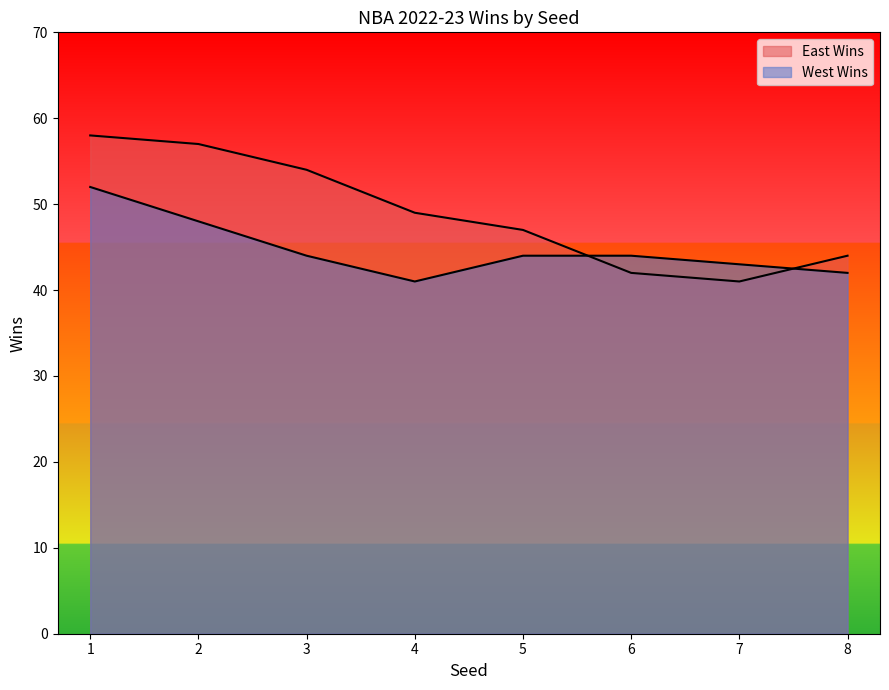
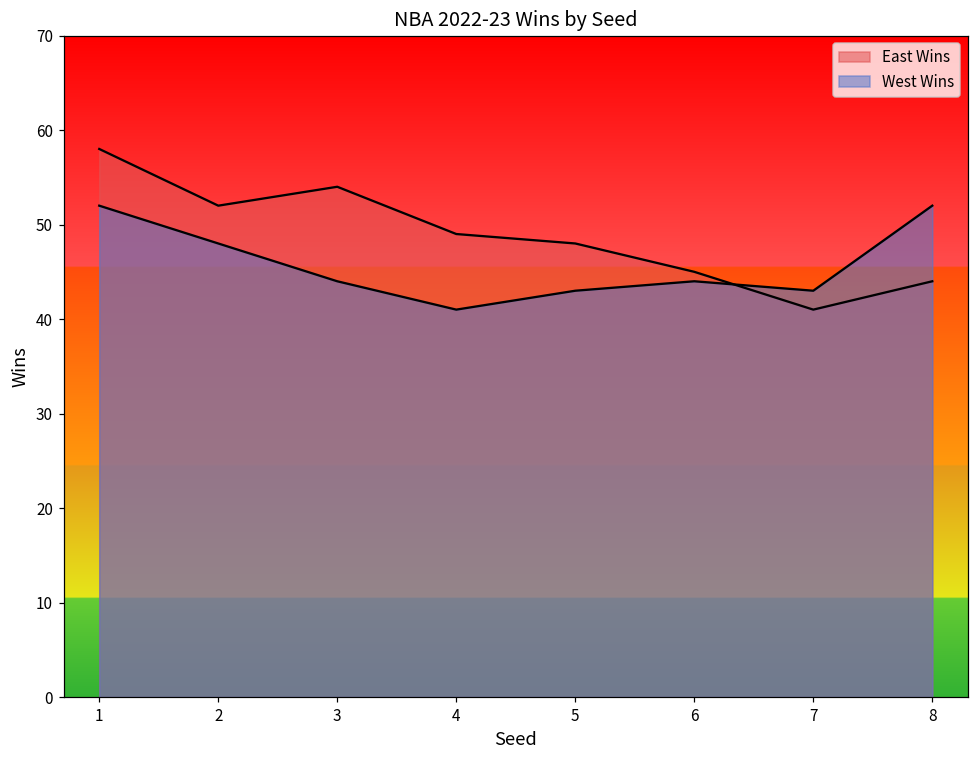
  {
    "East Wins": {
      "1": 58,
-     "2": 57,
+     "2": 52,
      "3": 54,
      "4": 49,
-     "5": 47,
-     "6": 42,
+     "5": 48,
+     "6": 45,
      "7": 41,
      "8": 44
    },
    "West Wins": {
      "1": 52,
      "2": 48,
      "3": 44,
      "4": 41,
-     "5": 44,
+     "5": 43,
      "6": 44,
      "7": 43,
-     "8": 42
+     "8": 52
    }
  }
